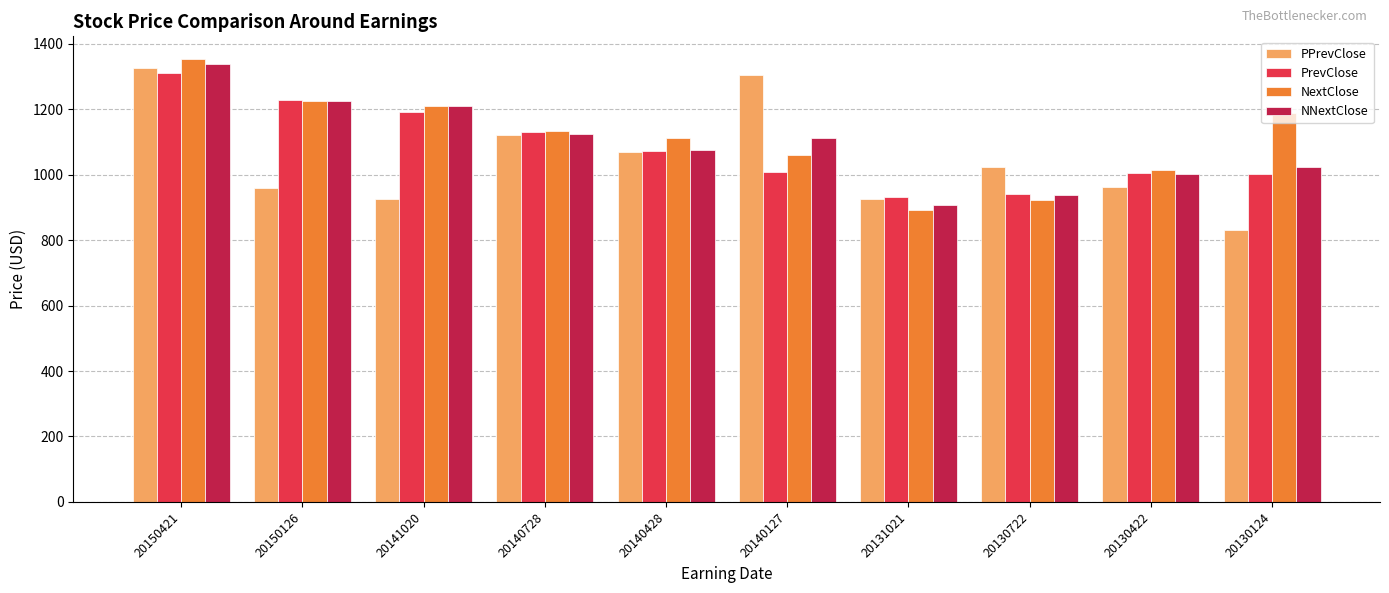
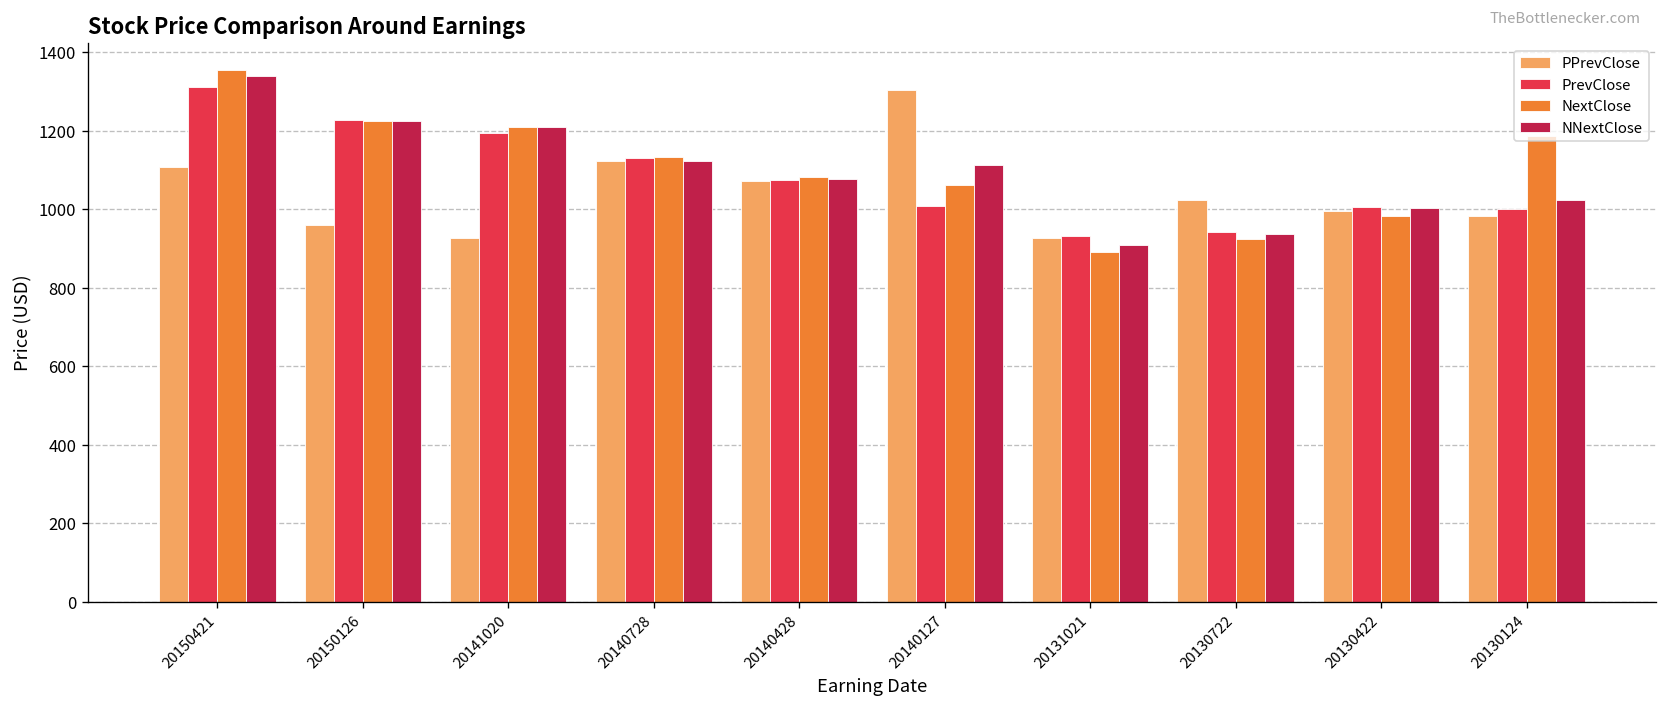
  {
    "PPrevClose": {
-     "20150421": 1320,
+     "20150421": 1110,
      "20150126": 960,
      "20141020": 930,
      "20140728": 1120,
      "20140428": 1070,
      "20140127": 1300,
      "20131021": 930,
      "20130722": 1020,
-     "20130422": 960,
-     "20130124": 830
+     "20130422": 1000,
+     "20130124": 980
    },
    "NextClose": {
      "20150421": 1360,
      "20150126": 1230,
      "20141020": 1210,
      "20140728": 1130,
-     "20140428": 1110,
+     "20140428": 1080,
      "20140127": 1060,
      "20131021": 890,
      "20130722": 920,
-     "20130422": 1020
+     "20130422": 980
    }
  }
